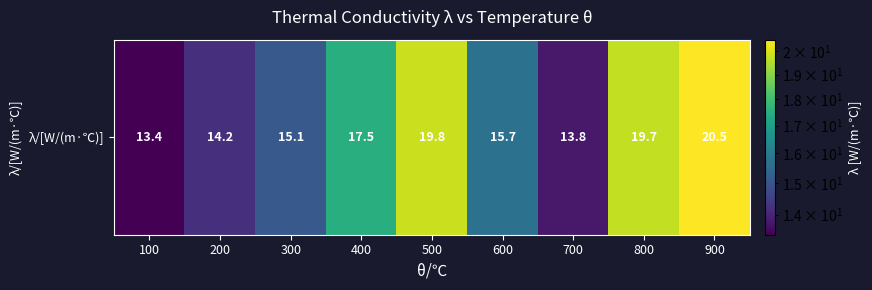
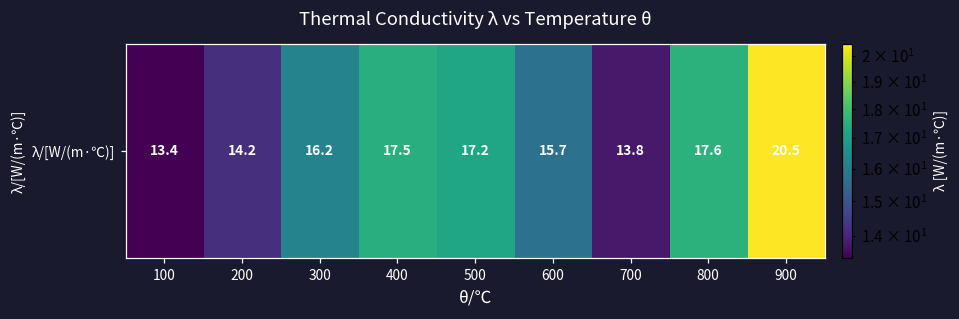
  {
    "λ/[W/(m·℃)]": {
      "100": 13.4,
      "200": 14.2,
-     "300": 15.1,
+     "300": 16.2,
      "400": 17.5,
-     "500": 19.8,
+     "500": 17.2,
      "600": 15.7,
      "700": 13.8,
-     "800": 19.7,
+     "800": 17.6,
      "900": 20.5
    }
  }
